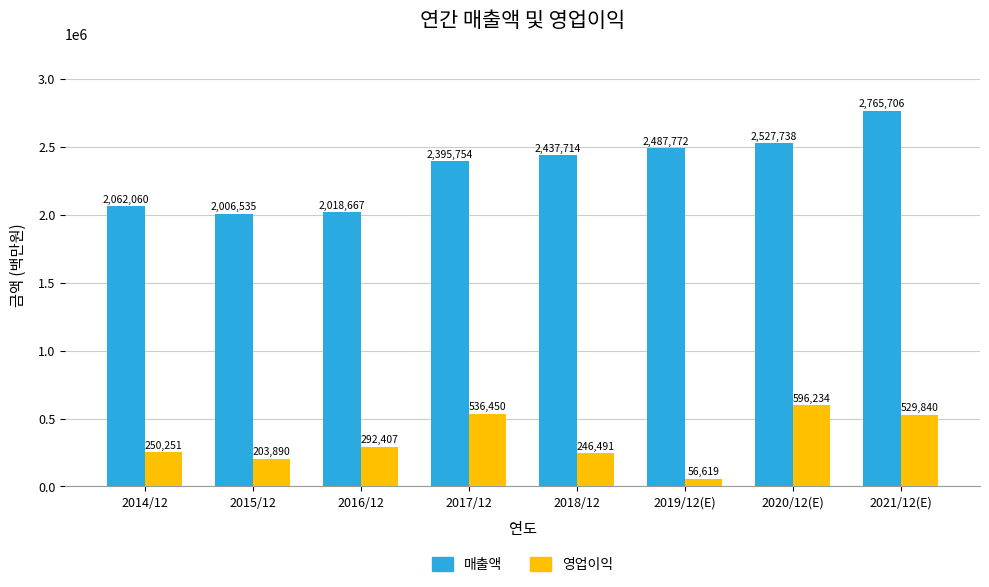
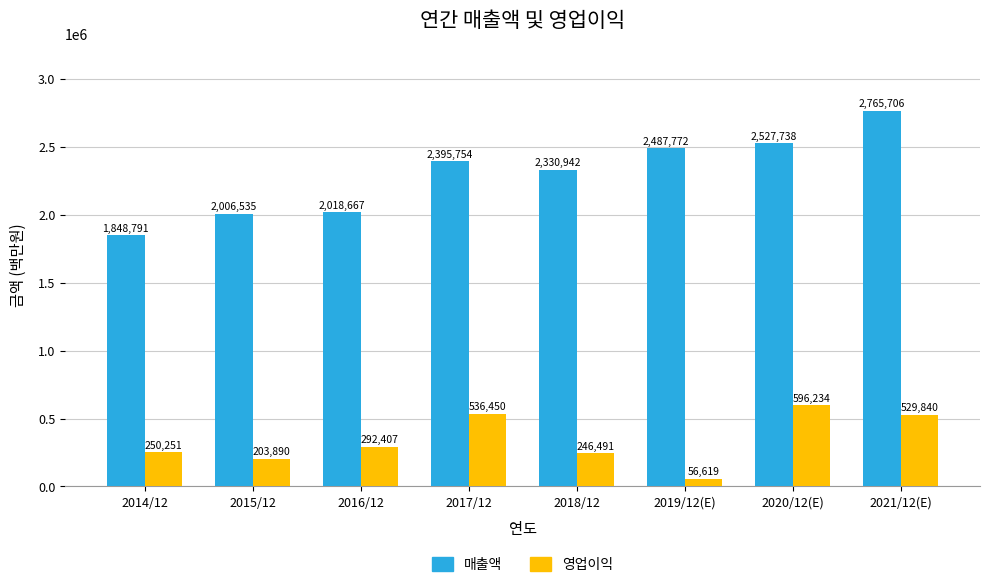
  {
    "매출액": {
-     "2014/12": "2,062,060",
+     "2014/12": "1,848,791",
      "2015/12": "2,006,535",
      "2016/12": "2,018,667",
      "2017/12": "2,395,754",
-     "2018/12": "2,437,714",
+     "2018/12": "2,330,942",
      "2019/12(E)": "2,487,772",
      "2020/12(E)": "2,527,738",
      "2021/12(E)": "2,765,706"
    },
    "영업이익": {
      "2014/12": "250,251",
      "2015/12": "203,890",
      "2016/12": "292,407",
      "2017/12": "536,450",
      "2018/12": "246,491",
      "2019/12(E)": "56,619",
      "2020/12(E)": "596,234",
      "2021/12(E)": "529,840"
    }
  }
